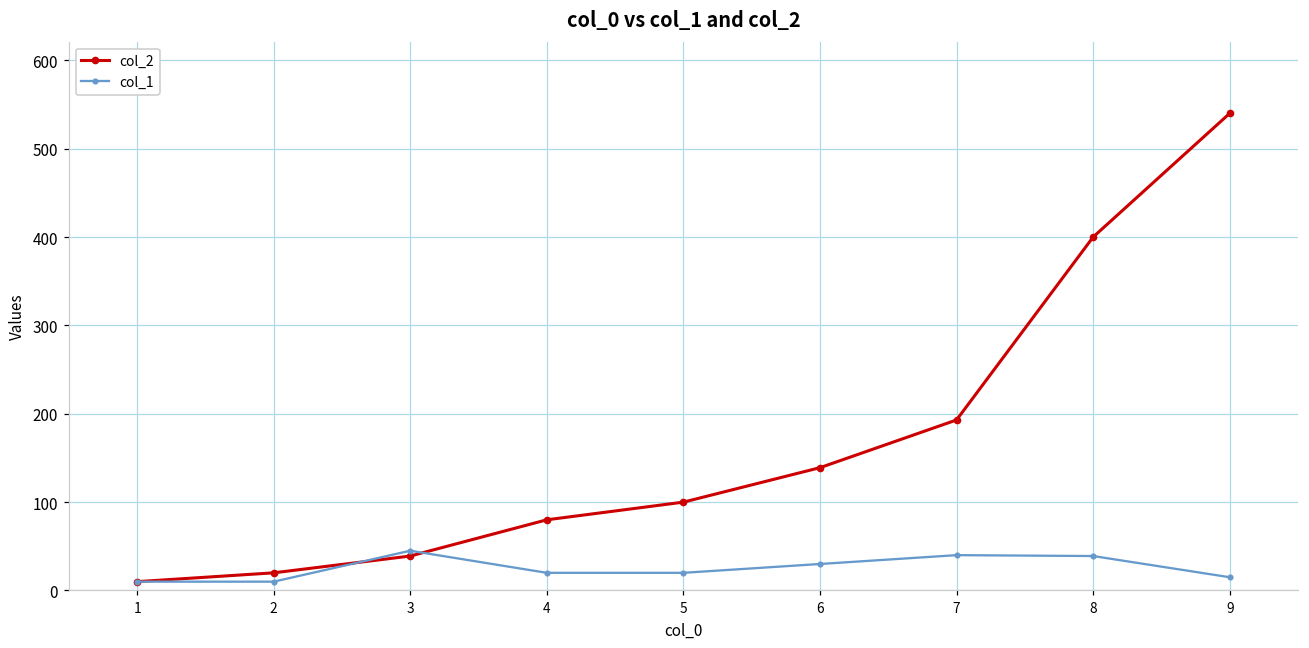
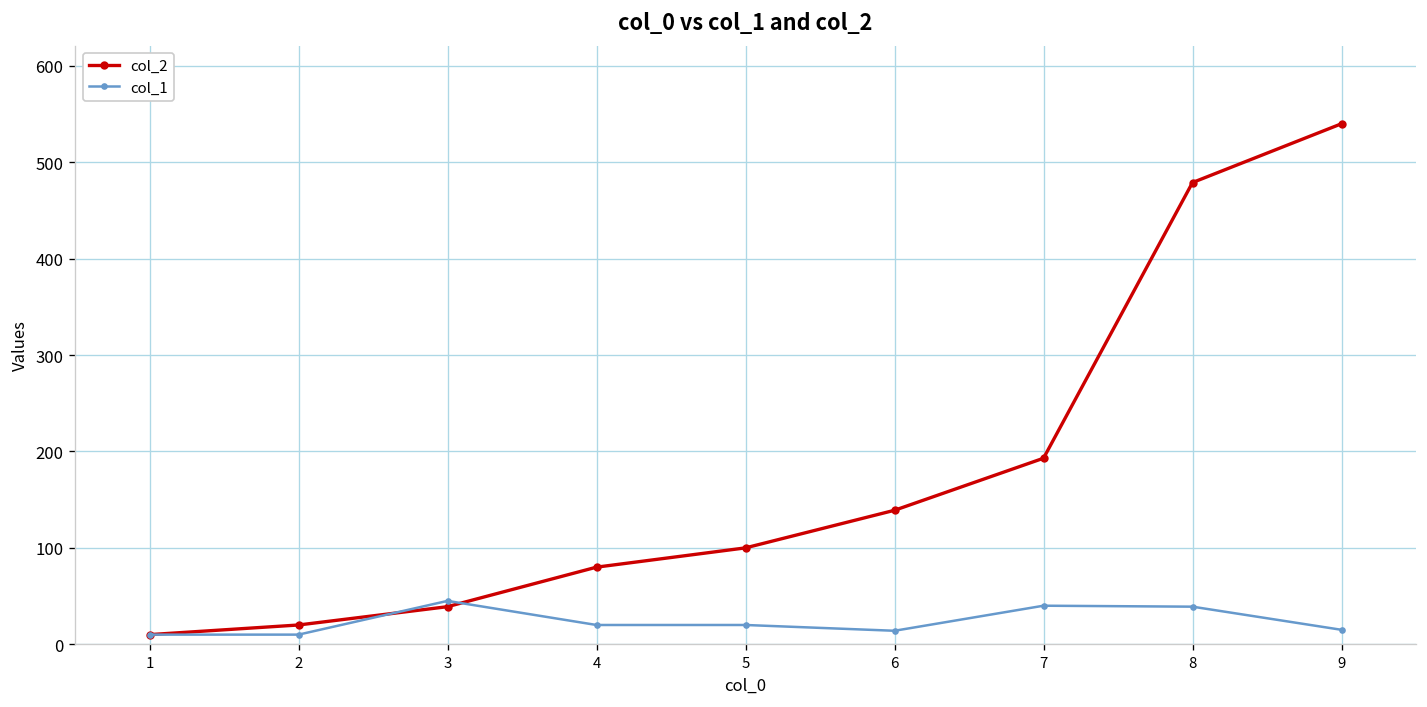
  {
    "col_2": {
      "2": 20,
      "3": 40,
      "4": 80,
      "5": 100,
      "6": 140,
      "7": 190,
-     "8": 400,
+     "8": 480,
      "9": 540
    },
    "col_1": {
      "2": 10,
      "3": 50,
      "4": 20,
      "5": 20,
-     "6": 30,
+     "6": 10,
      "7": 40,
      "8": 40,
      "9": 20
    }
  }
